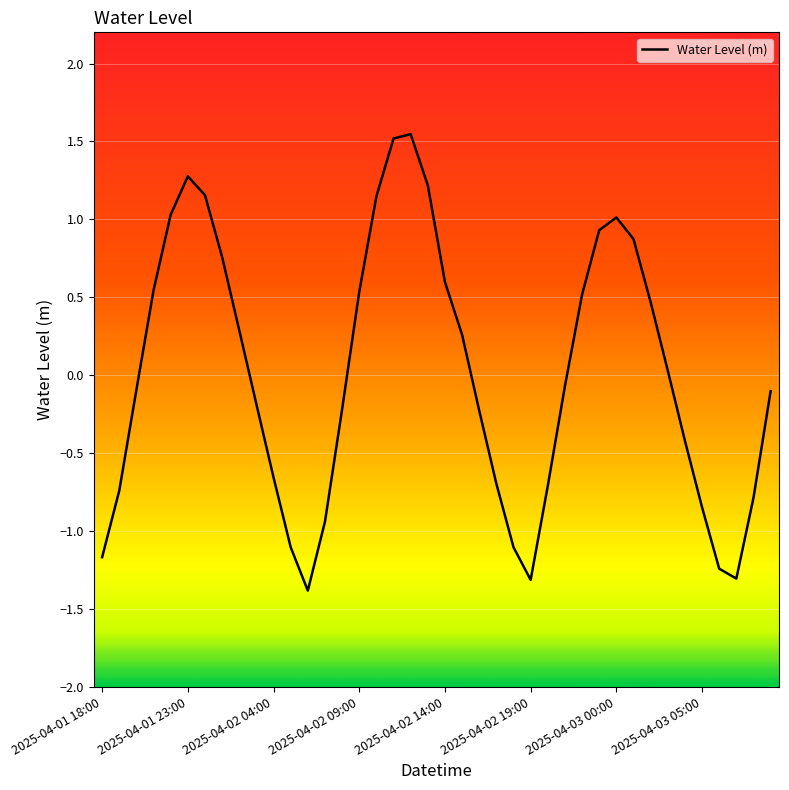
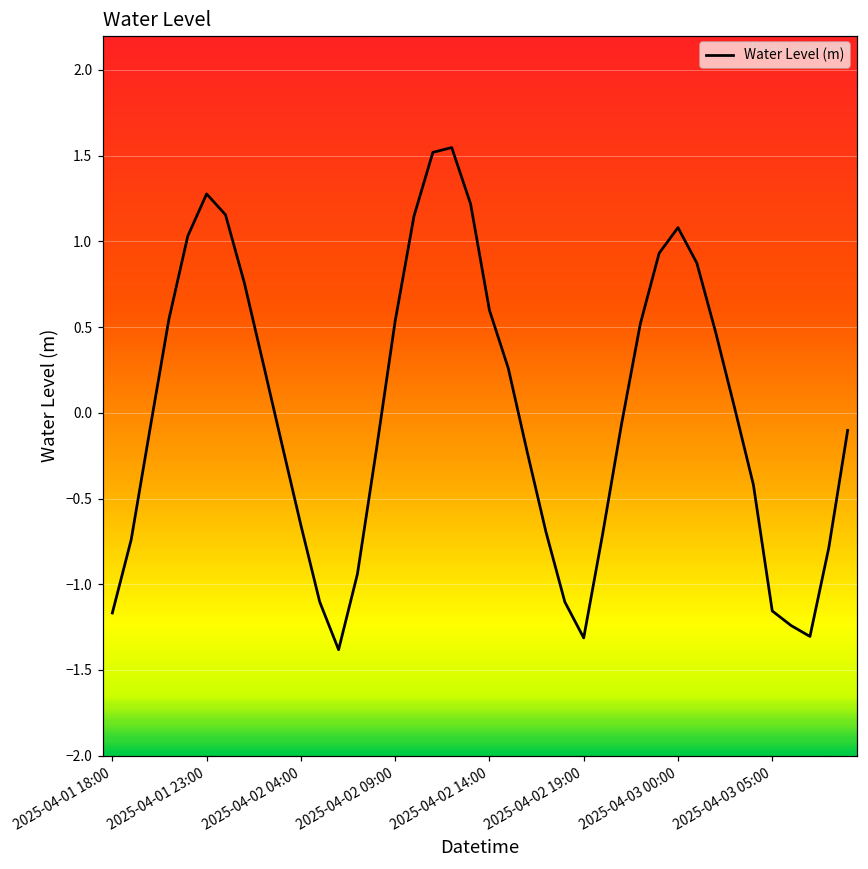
  {
    "2025-04-01 18:00": -1.17,
    "2025-04-01 23:00": 1.28,
    "2025-04-02 04:00": -0.66,
    "2025-04-02 09:00": 0.53,
    "2025-04-02 14:00": 0.60,
    "2025-04-02 19:00": -1.31,
-   "2025-04-03 00:00": 1.01,
-   "2025-04-03 05:00": -0.85
+   "2025-04-03 00:00": 1.08,
+   "2025-04-03 05:00": -1.16
  }
